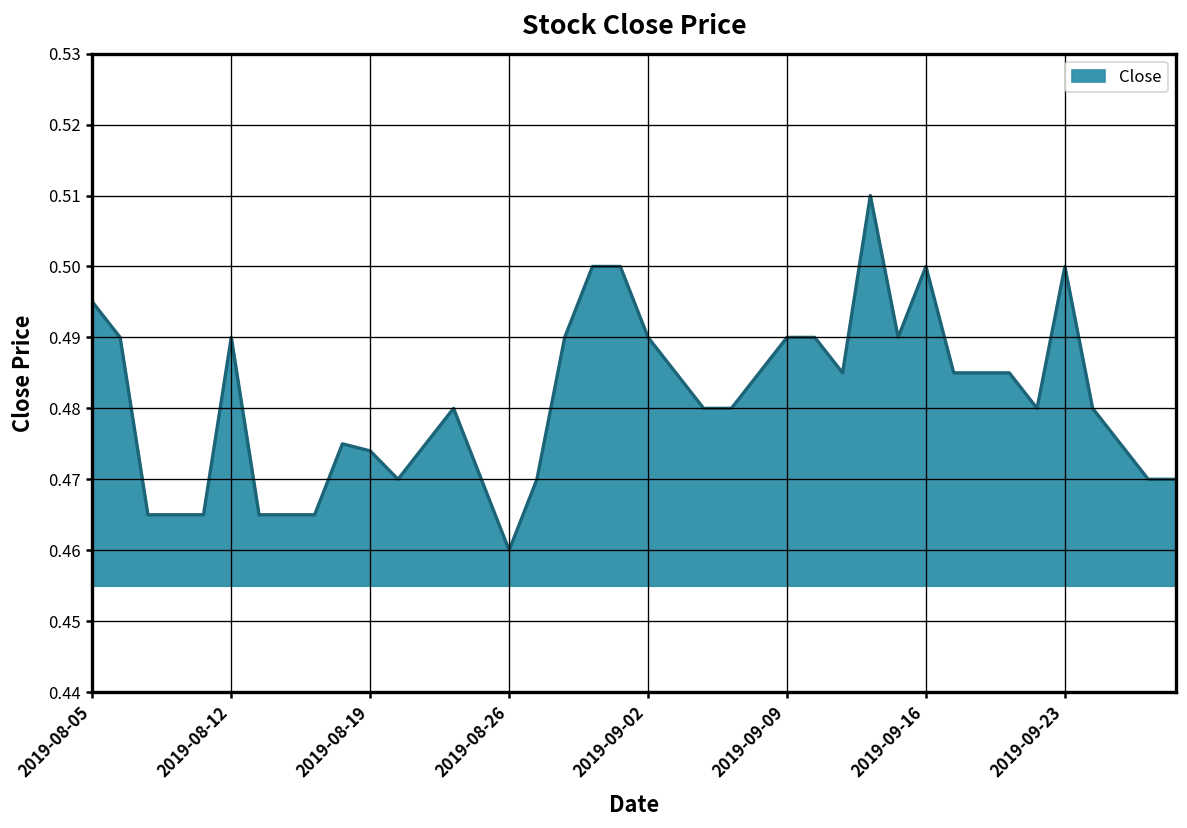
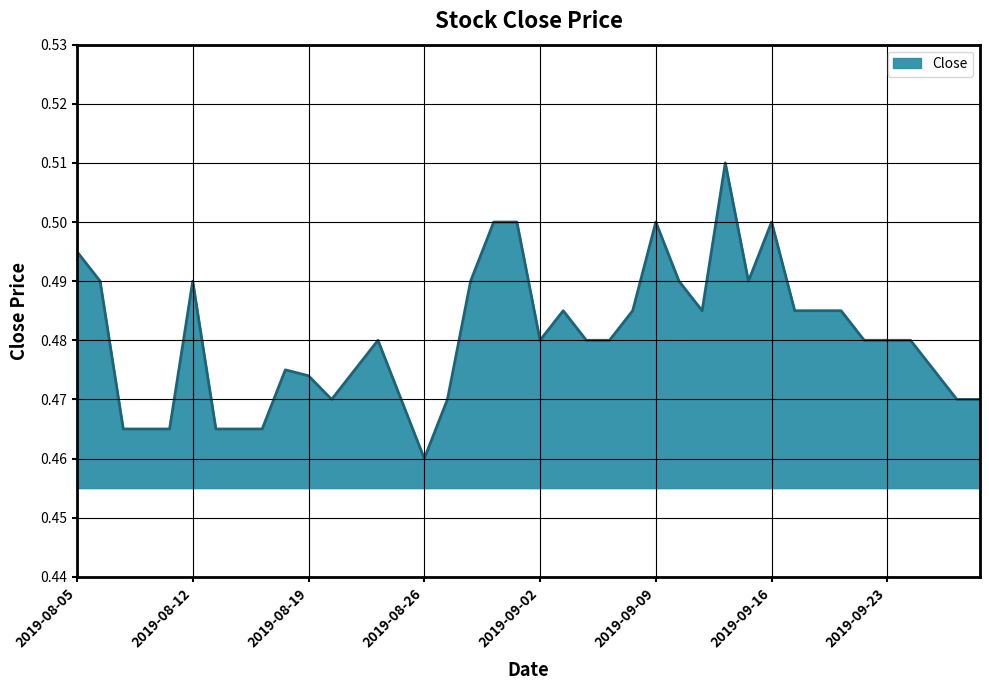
  {
    "2019-08-05": 0.495,
    "2019-08-12": 0.49,
    "2019-08-19": 0.474,
    "2019-08-26": 0.46,
-   "2019-09-02": 0.49,
-   "2019-09-09": 0.49,
+   "2019-09-02": 0.48,
+   "2019-09-09": 0.50,
    "2019-09-16": 0.50,
-   "2019-09-23": 0.50
+   "2019-09-23": 0.48
  }
